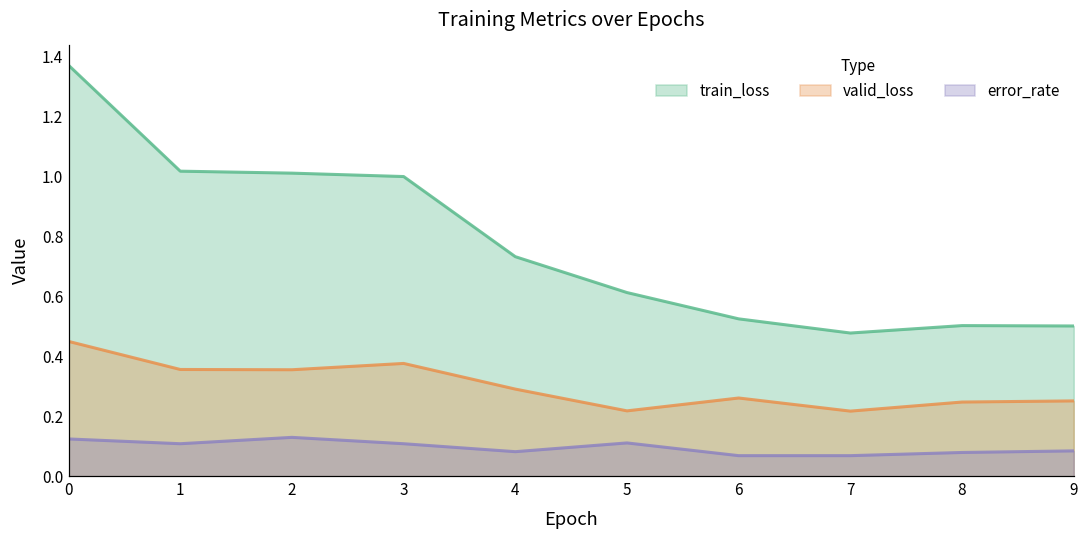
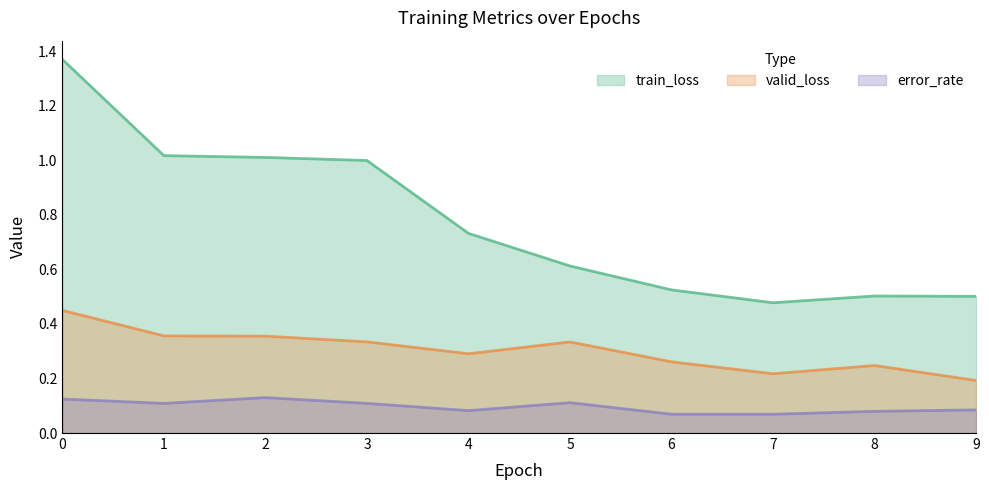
  {
    "valid_loss": {
      "0": 0.45,
      "1": 0.36,
      "2": 0.36,
-     "3": 0.38,
+     "3": 0.33,
      "4": 0.29,
-     "5": 0.22,
+     "5": 0.33,
      "6": 0.26,
      "7": 0.22,
      "8": 0.25,
-     "9": 0.25
+     "9": 0.19
    }
  }
